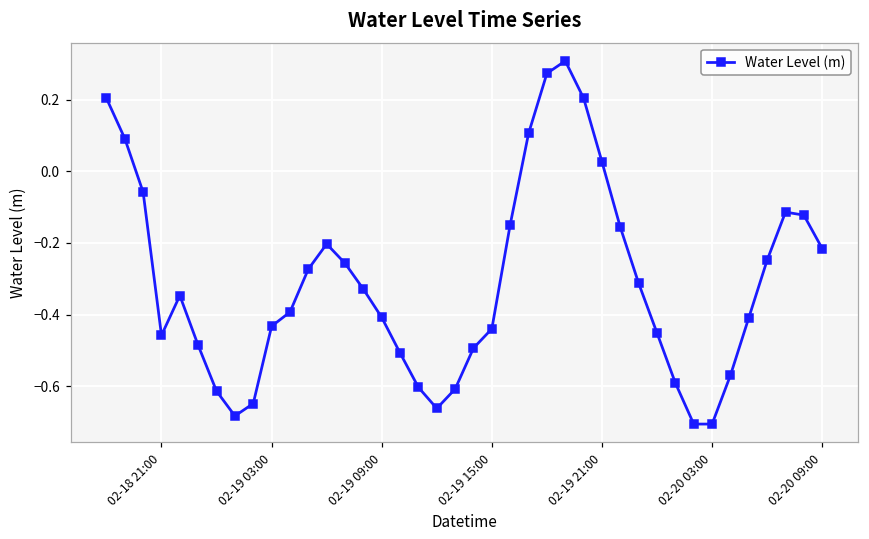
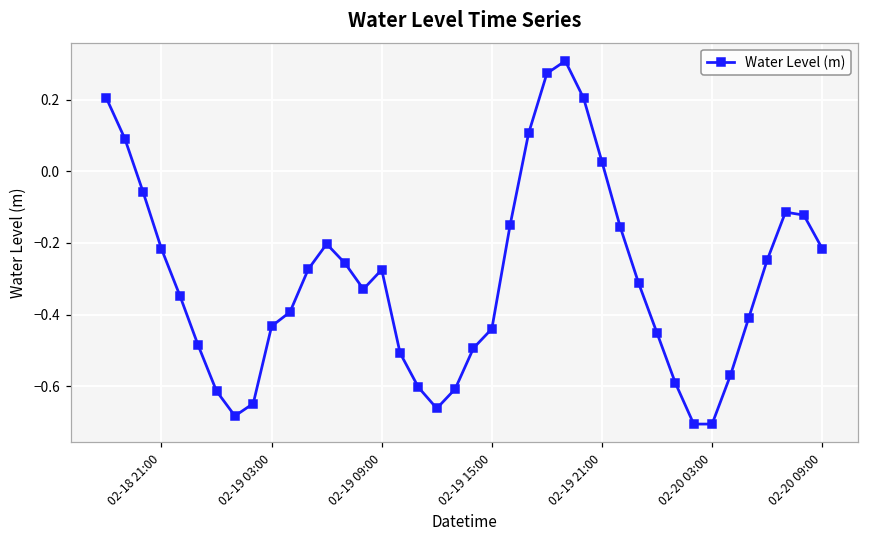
  {
-   "02-18 21:00": -0.46,
+   "02-18 21:00": -0.22,
    "02-19 03:00": -0.43,
-   "02-19 09:00": -0.41,
+   "02-19 09:00": -0.27,
    "02-19 15:00": -0.44,
    "02-19 21:00": 0.03,
    "02-20 03:00": -0.71,
    "02-20 09:00": -0.22
  }
